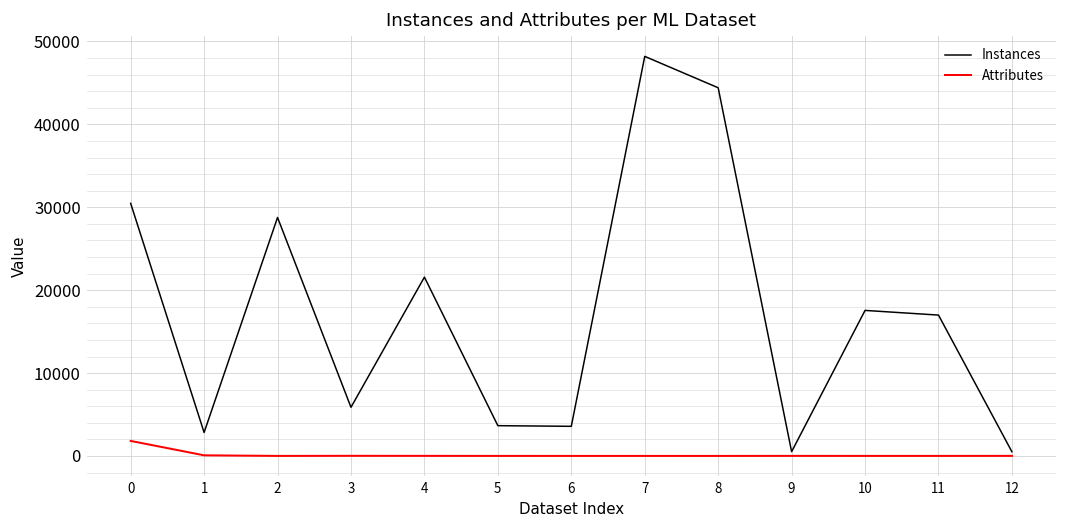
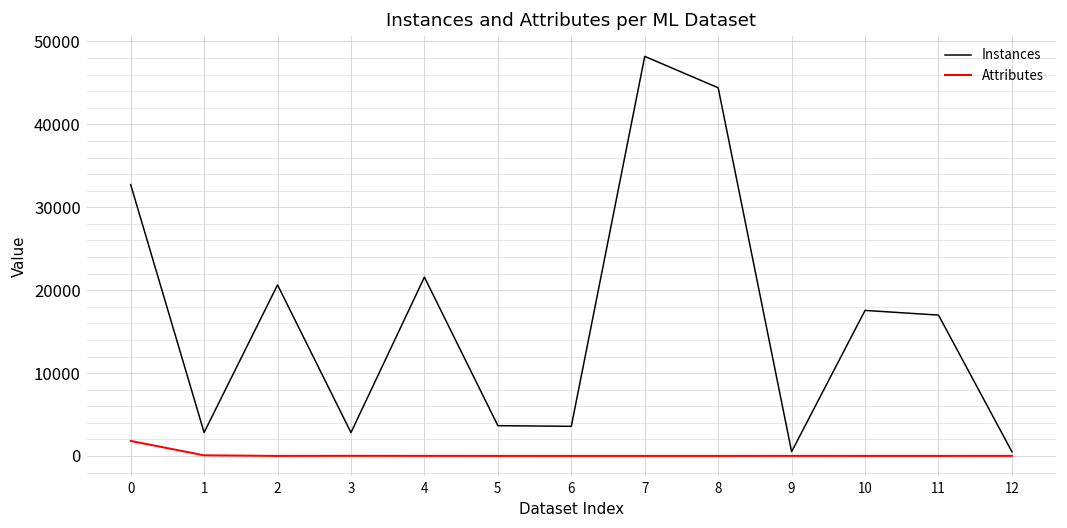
  {
    "Instances": {
-     "0": 30000,
+     "0": 33000,
      "1": 3000,
-     "2": 29000,
-     "3": 6000,
+     "2": 21000,
+     "3": 3000,
      "4": 22000,
      "5": 4000,
      "6": 4000,
      "7": 48000,
      "8": 44000,
      "9": 1000,
      "10": 18000,
      "11": 17000,
      "12": 1000
    },
    "Attributes": {
      "0": 2000,
      "1": 0,
      "2": 0,
      "3": 0,
      "4": 0,
      "5": 0,
      "6": 0,
      "7": 0,
      "8": 0,
      "9": 0,
      "10": 0,
      "11": 0,
      "12": 0
    }
  }
